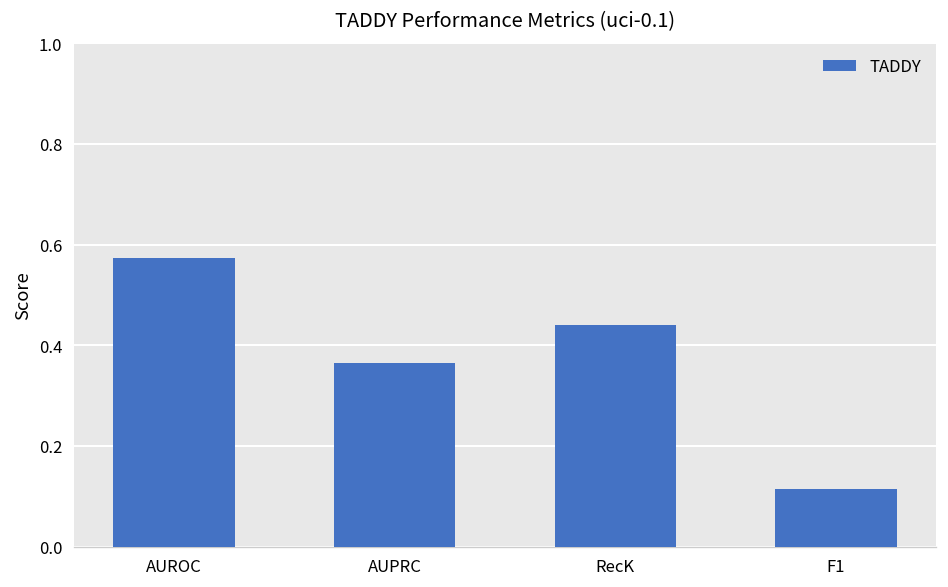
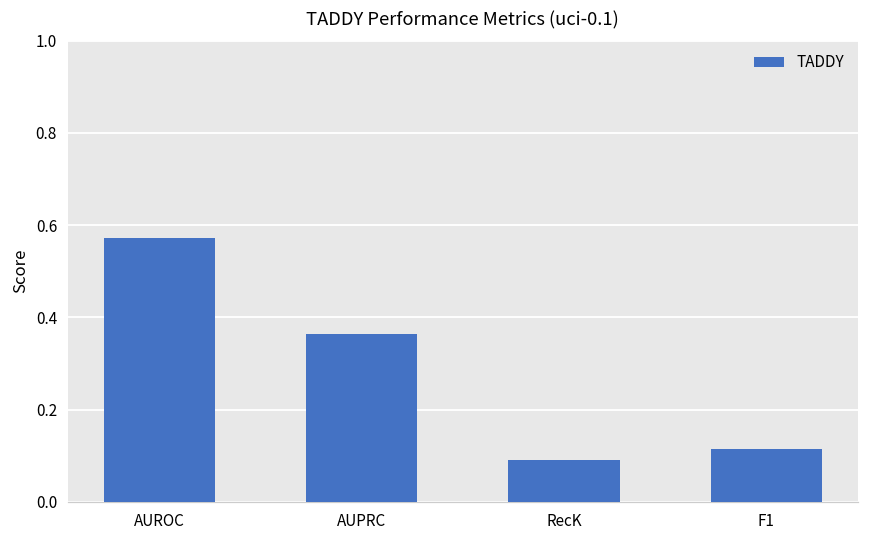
  {
    "AUROC": 0.57,
    "AUPRC": 0.36,
-   "RecK": 0.44,
+   "RecK": 0.09,
    "F1": 0.11
  }
